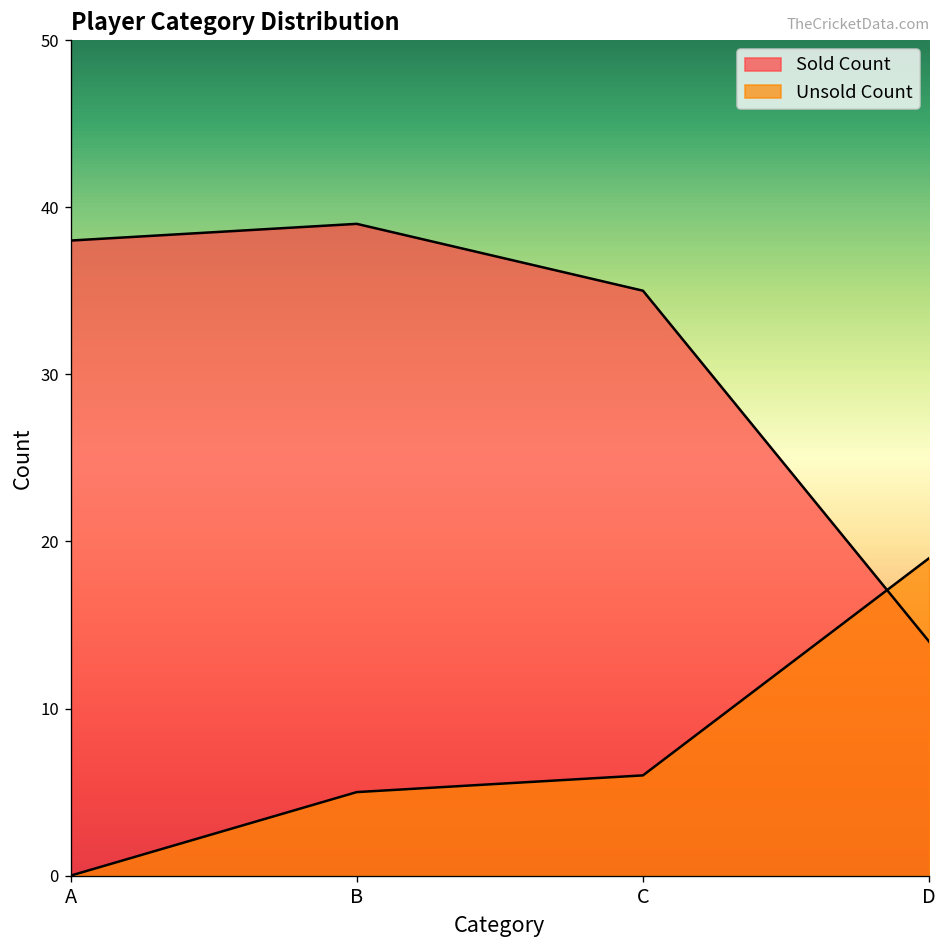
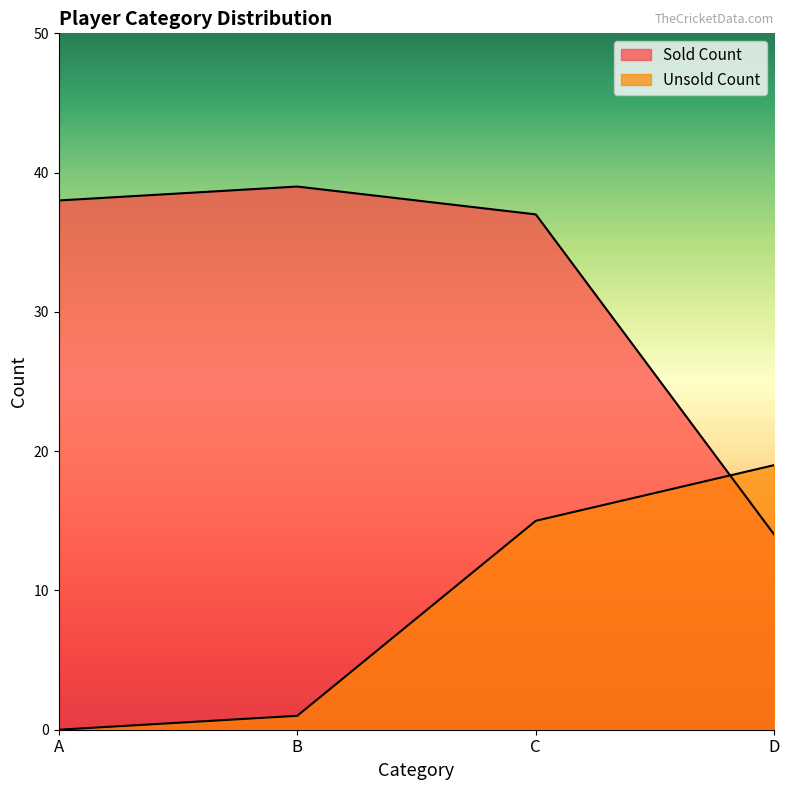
  {
    "Sold Count": {
      "A": 38,
      "B": 39,
-     "C": 35,
+     "C": 37,
      "D": 14
    },
    "Unsold Count": {
      "A": 0,
-     "B": 5,
-     "C": 6,
+     "B": 1,
+     "C": 15,
      "D": 19
    }
  }
